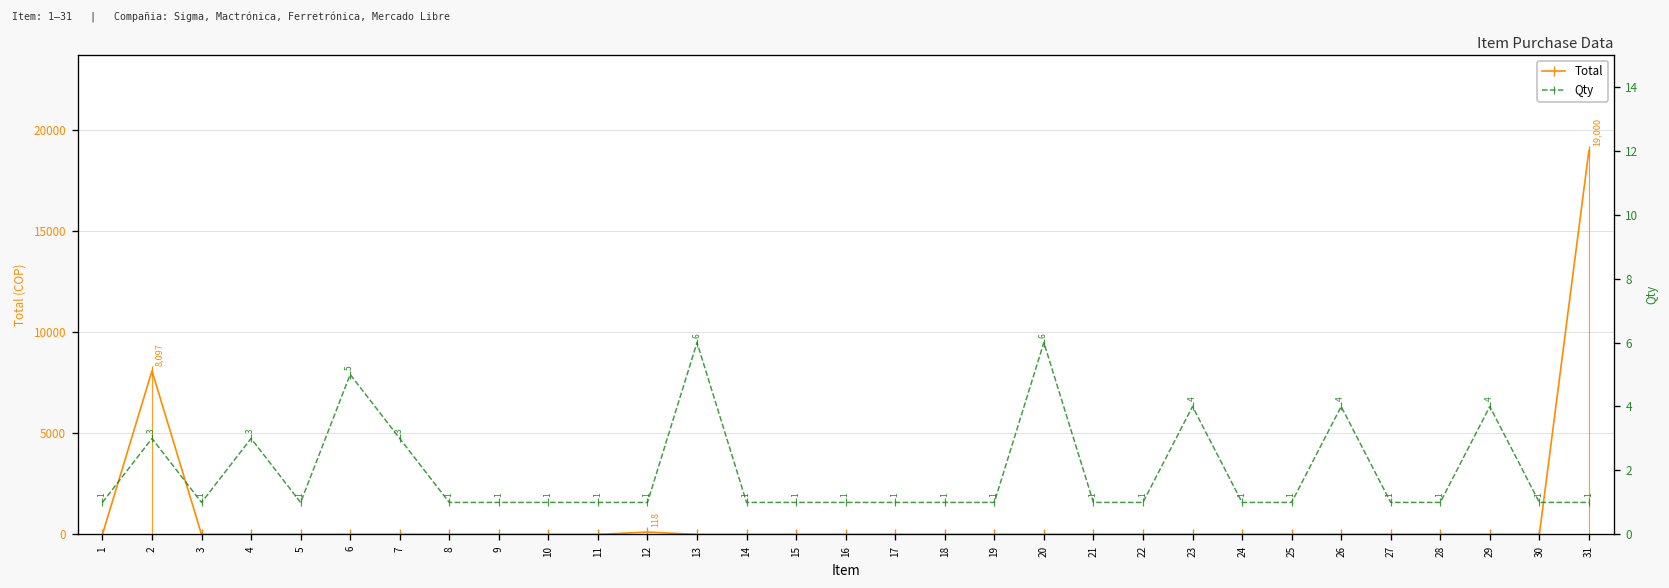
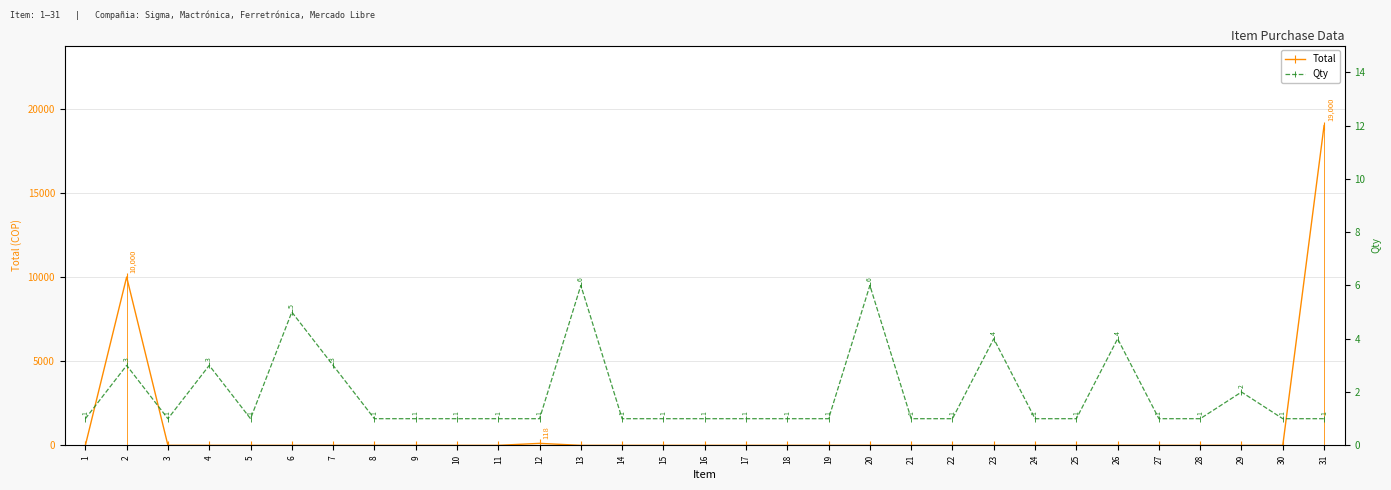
  {
    "Total": {
-     "2": "8,097",
+     "2": "10,000",
      "12": "118",
      "31": "19,000"
    },
    "Qty": {
      "1": "1",
      "2": "3",
      "3": "1",
      "4": "3",
      "5": "1",
      "6": "5",
      "7": "3",
      "8": "1",
      "9": "1",
      "10": "1",
      "11": "1",
      "12": "1",
      "13": "6",
      "14": "1",
      "15": "1",
      "16": "1",
      "17": "1",
      "18": "1",
      "19": "1",
      "20": "6",
      "21": "1",
      "22": "1",
      "23": "4",
      "24": "1",
      "25": "1",
      "26": "4",
      "27": "1",
      "28": "1",
-     "29": "4",
+     "29": "2",
      "30": "1",
      "31": "1"
    }
  }
